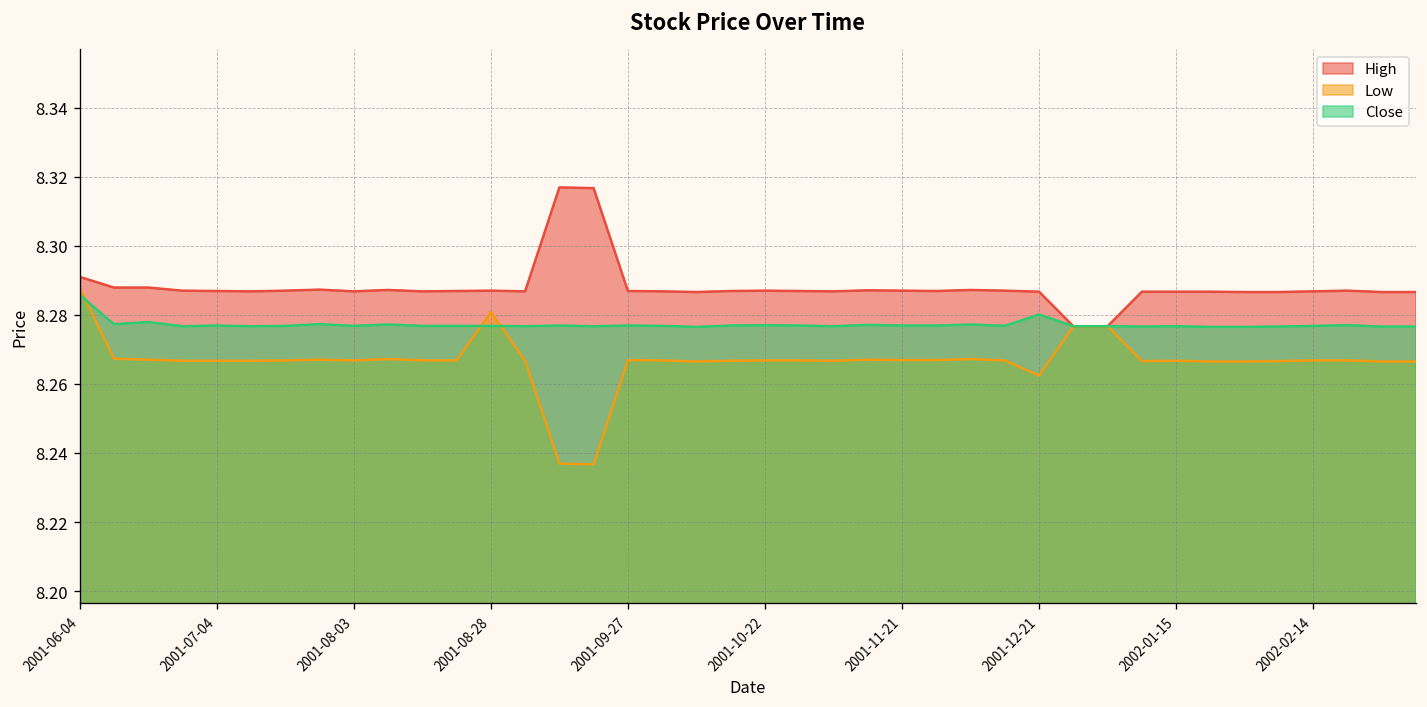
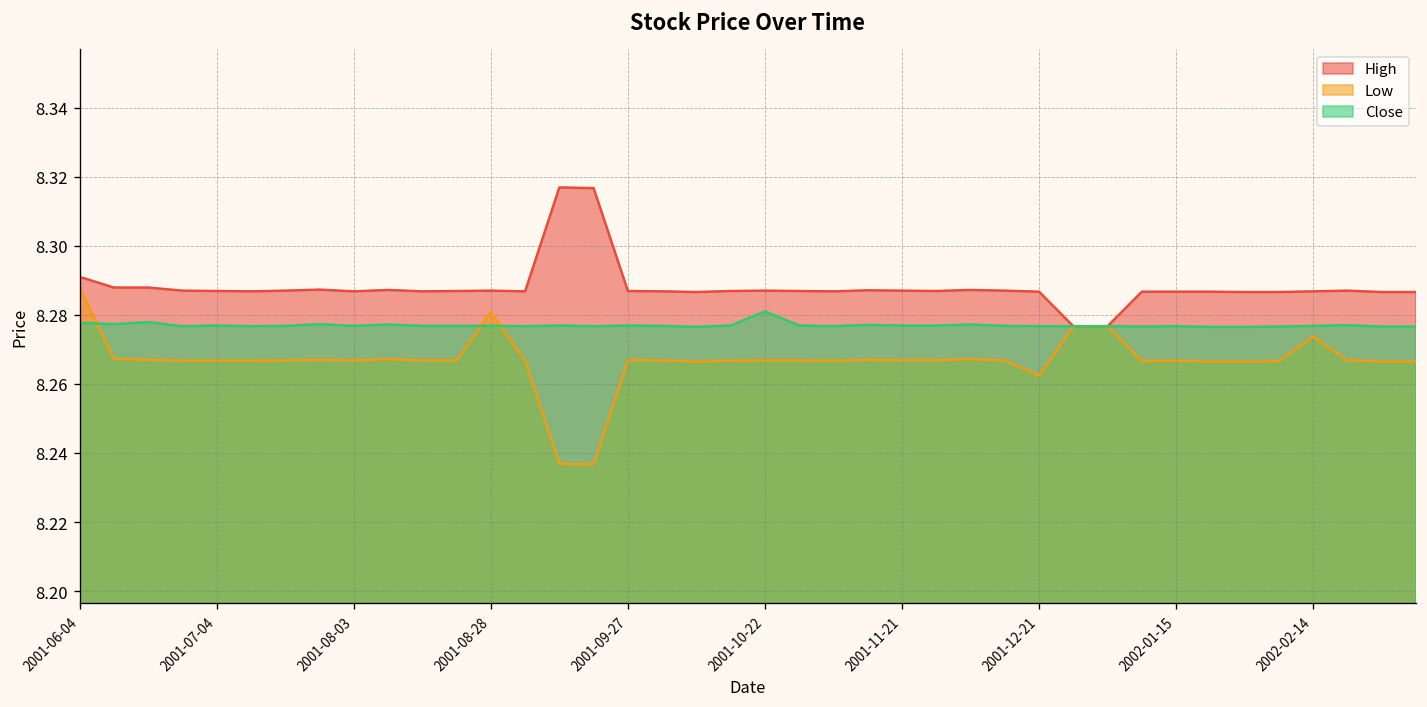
  {
    "High": {
      "2001-06-04": 8.291,
      "2001-07-04": 8.287,
      "2001-08-03": 8.287,
      "2001-08-28": 8.287,
      "2001-09-27": 8.287,
      "2001-10-22": 8.287,
      "2001-11-21": 8.287,
      "2001-12-21": 8.287,
      "2002-01-15": 8.287,
      "2002-02-14": 8.287
    },
    "Low": {
      "2001-06-04": 8.288,
      "2001-07-04": 8.267,
      "2001-08-03": 8.267,
      "2001-08-28": 8.281,
      "2001-09-27": 8.267,
      "2001-10-22": 8.267,
      "2001-11-21": 8.267,
      "2001-12-21": 8.262,
      "2002-01-15": 8.267,
-     "2002-02-14": 8.267
+     "2002-02-14": 8.274
    },
    "Close": {
-     "2001-06-04": 8.286,
+     "2001-06-04": 8.278,
      "2001-07-04": 8.277,
      "2001-08-03": 8.277,
      "2001-08-28": 8.277,
      "2001-09-27": 8.277,
-     "2001-10-22": 8.277,
+     "2001-10-22": 8.281,
      "2001-11-21": 8.277,
-     "2001-12-21": 8.280,
+     "2001-12-21": 8.277,
      "2002-01-15": 8.277,
      "2002-02-14": 8.277
    }
  }
